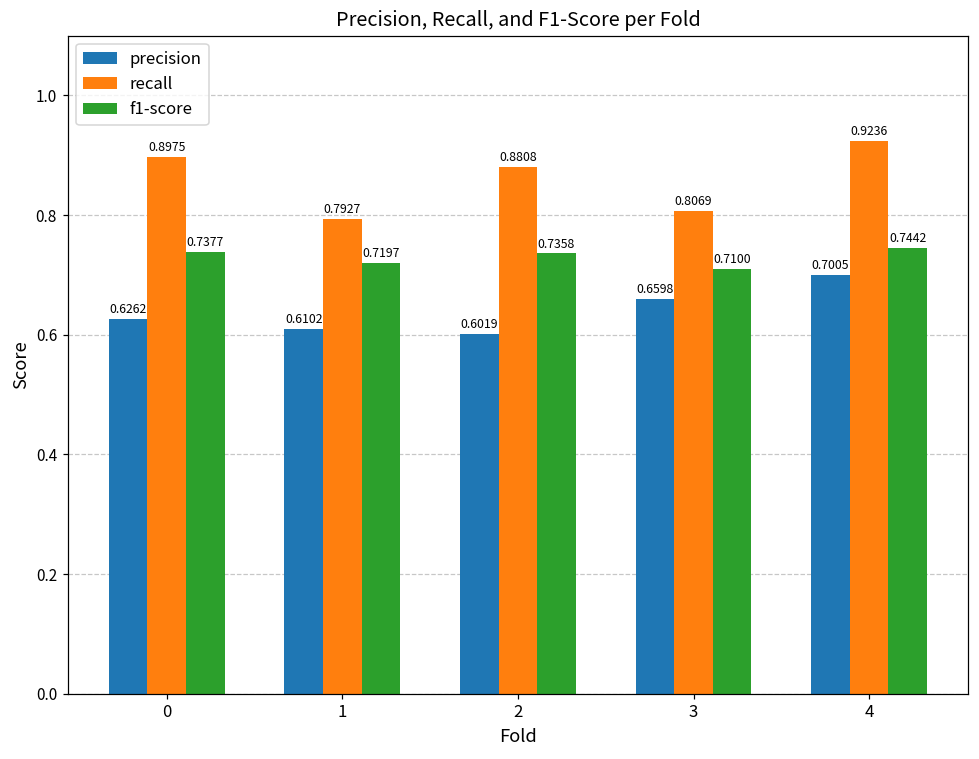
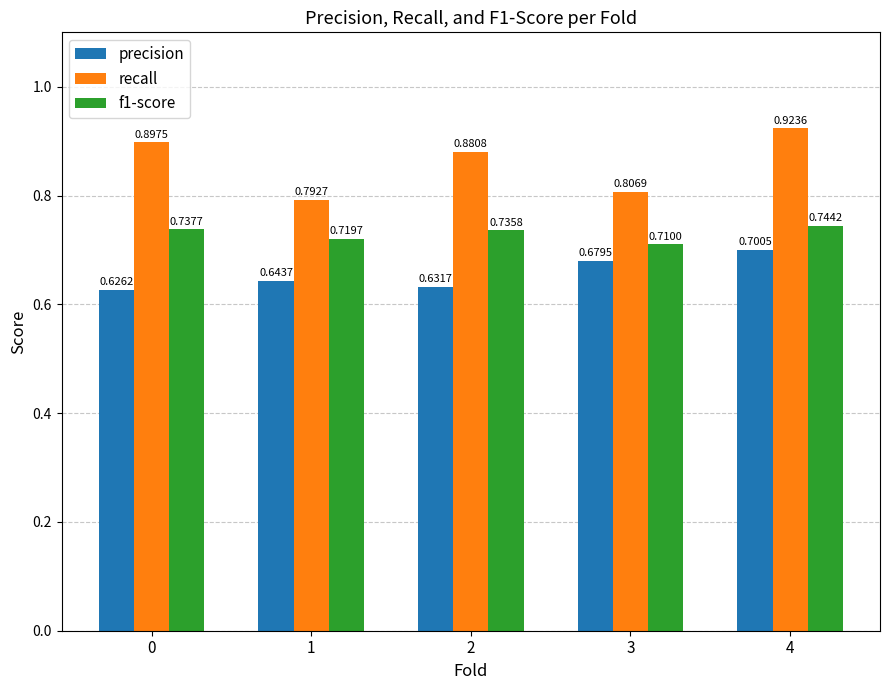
  {
    "precision": {
      "0": 0.6262,
-     "1": 0.6102,
-     "2": 0.6019,
-     "3": 0.6598,
+     "1": 0.6437,
+     "2": 0.6317,
+     "3": 0.6795,
      "4": 0.7005
    },
    "recall": {
      "0": 0.8975,
      "1": 0.7927,
      "2": 0.8808,
      "3": 0.8069,
      "4": 0.9236
    },
    "f1-score": {
      "0": 0.7377,
      "1": 0.7197,
      "2": 0.7358,
      "3": 0.7100,
      "4": 0.7442
    }
  }
